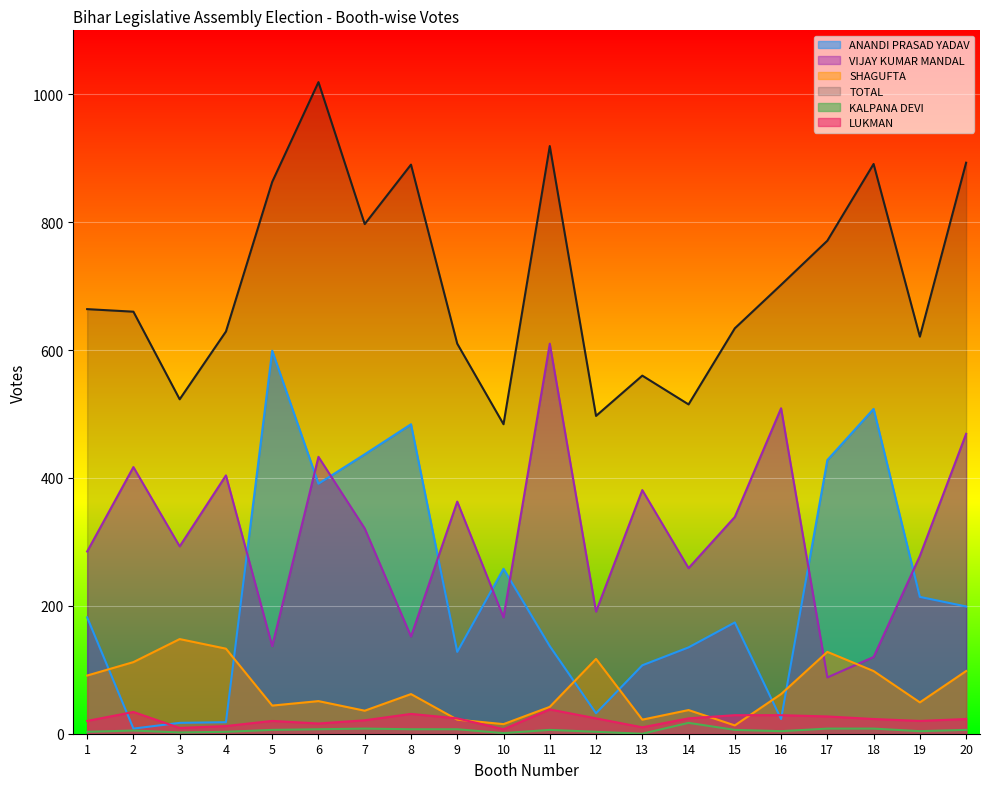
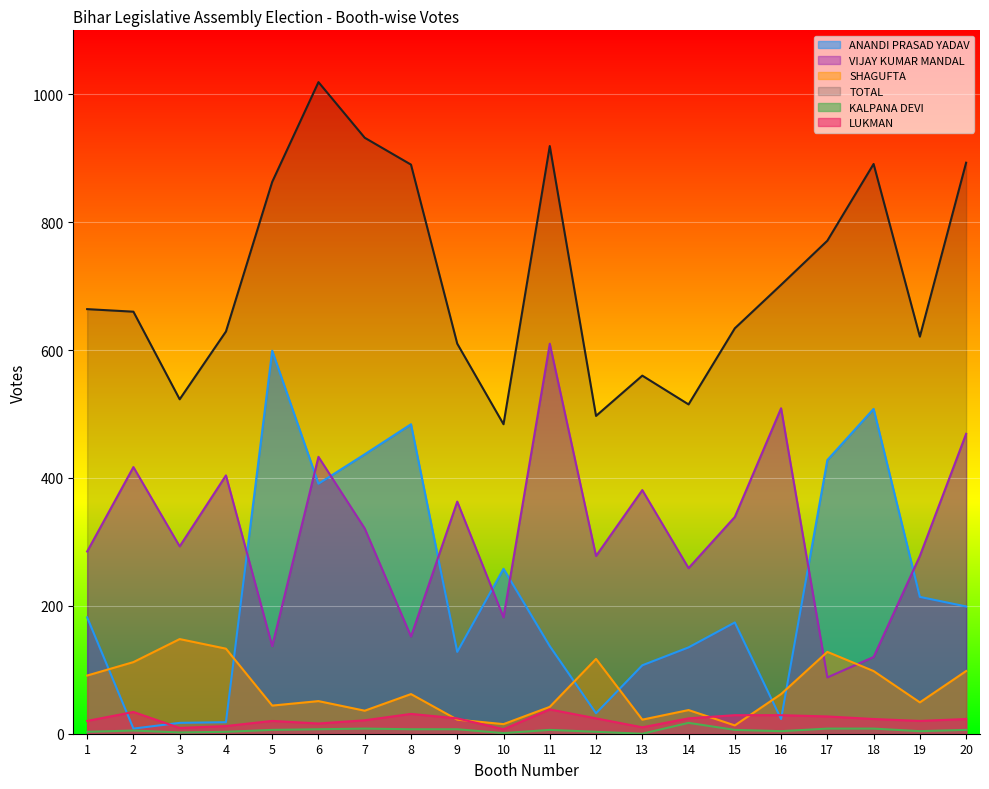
  {
    "ANANDI PRASAD YADAV": {
      "1": 180,
      "3": 20,
      "4": 20,
      "5": 600,
      "6": 390,
      "7": 440,
      "8": 480,
      "9": 130,
      "10": 260,
      "11": 140,
      "12": 30,
      "13": 110,
      "14": 140,
      "15": 170,
      "16": 20,
      "17": 430,
      "18": 510,
      "19": 210,
      "20": 200
    },
    "VIJAY KUMAR MANDAL": {
      "1": 290,
      "2": 420,
      "3": 290,
      "4": 400,
      "5": 140,
      "6": 430,
      "7": 320,
      "8": 150,
      "9": 360,
      "10": 180,
      "11": 610,
-     "12": 190,
+     "12": 280,
      "13": 380,
      "14": 260,
      "15": 340,
      "16": 510,
      "17": 90,
      "18": 120,
      "19": 280,
      "20": 470
    },
    "SHAGUFTA": {
      "1": 90,
      "2": 110,
      "3": 150,
      "4": 130,
      "5": 40,
      "6": 50,
      "7": 40,
      "8": 60,
      "10": 20,
      "12": 120,
      "13": 20,
      "14": 40,
      "15": 10,
      "16": 60,
      "17": 130,
      "18": 100,
      "19": 50,
      "20": 100
    },
    "TOTAL": {
      "1": 660,
      "2": 660,
      "3": 520,
      "4": 630,
      "5": 860,
      "6": 1020,
-     "7": 800,
+     "7": 930,
      "8": 890,
      "9": 610,
      "10": 480,
      "11": 920,
      "12": 500,
      "13": 560,
      "14": 520,
      "15": 630,
      "16": 700,
      "17": 770,
      "18": 890,
      "19": 620,
      "20": 890
    },
    "KALPANA DEVI": {
      "1": 0,
      "3": 0,
      "4": 0,
      "5": 10,
      "6": 10,
      "7": 10,
      "8": 10,
      "9": 10,
      "10": 0,
      "11": 10,
      "12": 0,
      "13": 0,
      "14": 20,
      "15": 10,
      "16": 0,
      "17": 10,
      "18": 10,
      "19": 0,
      "20": 10
    },
    "LUKMAN": {
      "1": 20,
      "2": 30,
      "3": 10,
      "4": 10,
      "5": 20,
      "6": 20,
      "7": 20,
      "8": 30,
      "10": 10,
      "12": 20,
      "13": 10,
      "14": 20,
      "15": 30,
      "16": 30,
      "17": 30,
      "18": 20,
      "19": 20,
      "20": 20
    }
  }
